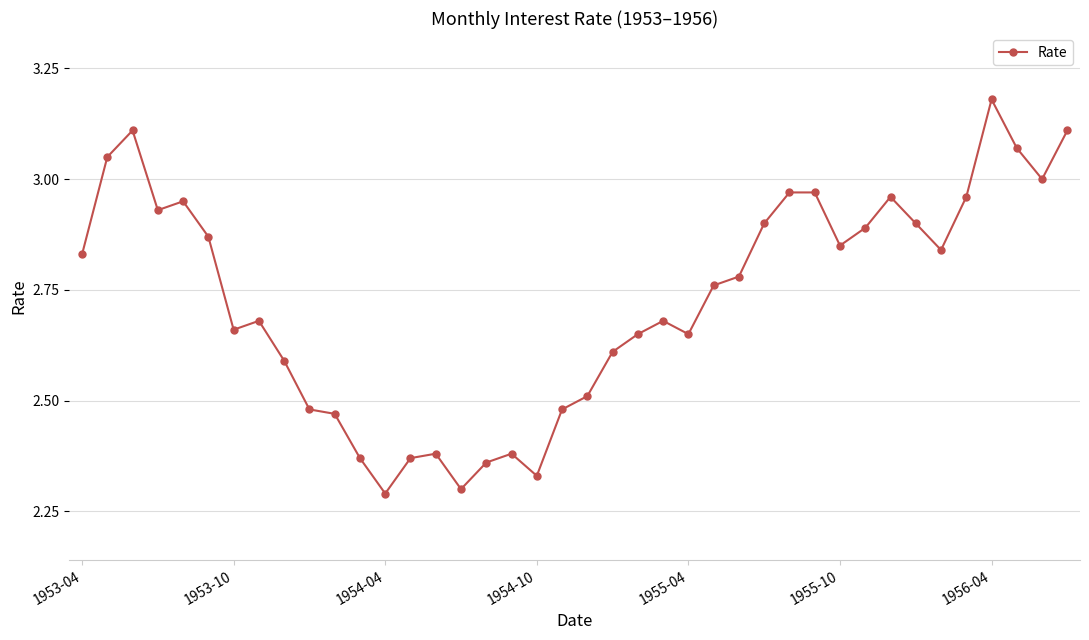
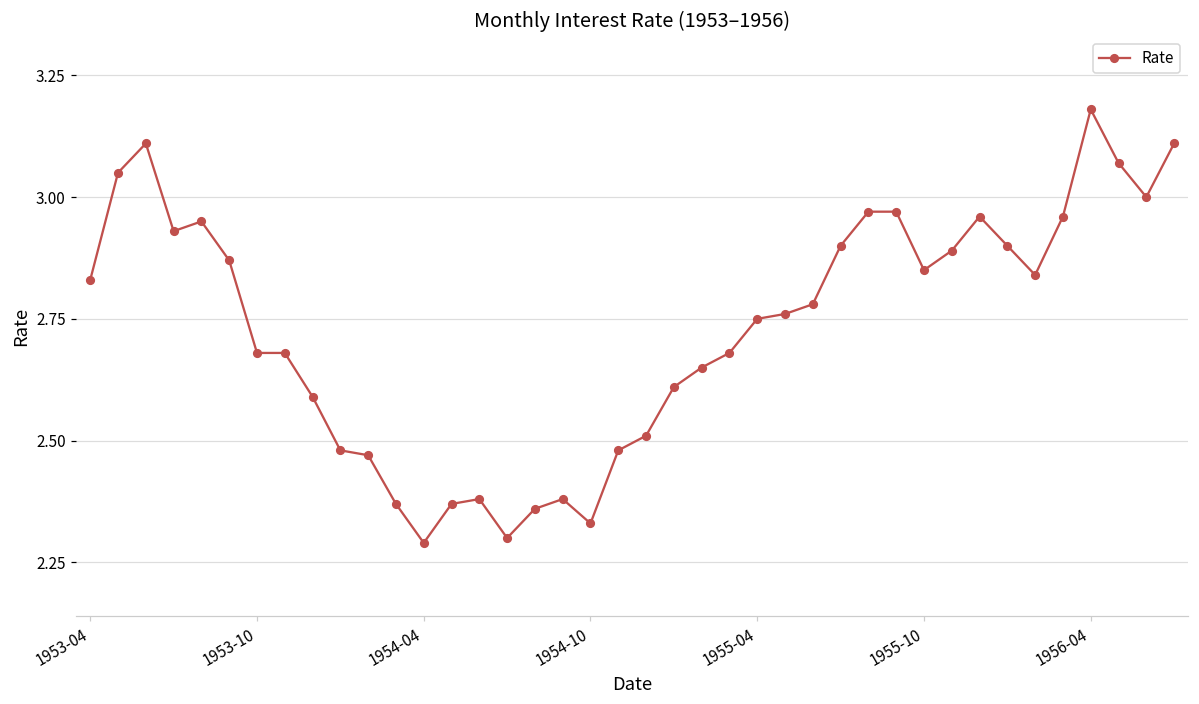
  {
    "1953-04": 2.83,
-   "1953-10": 2.66,
+   "1953-10": 2.68,
    "1954-04": 2.29,
    "1954-10": 2.33,
-   "1955-04": 2.65,
+   "1955-04": 2.75,
    "1955-10": 2.85,
    "1956-04": 3.18
  }
